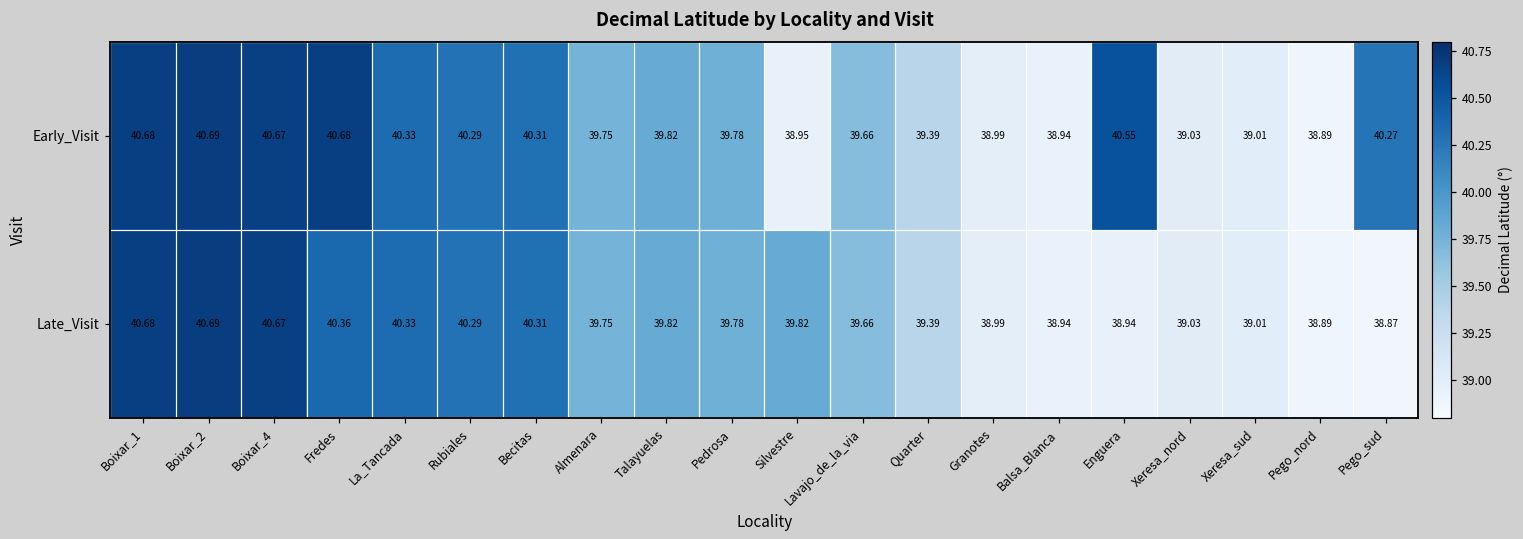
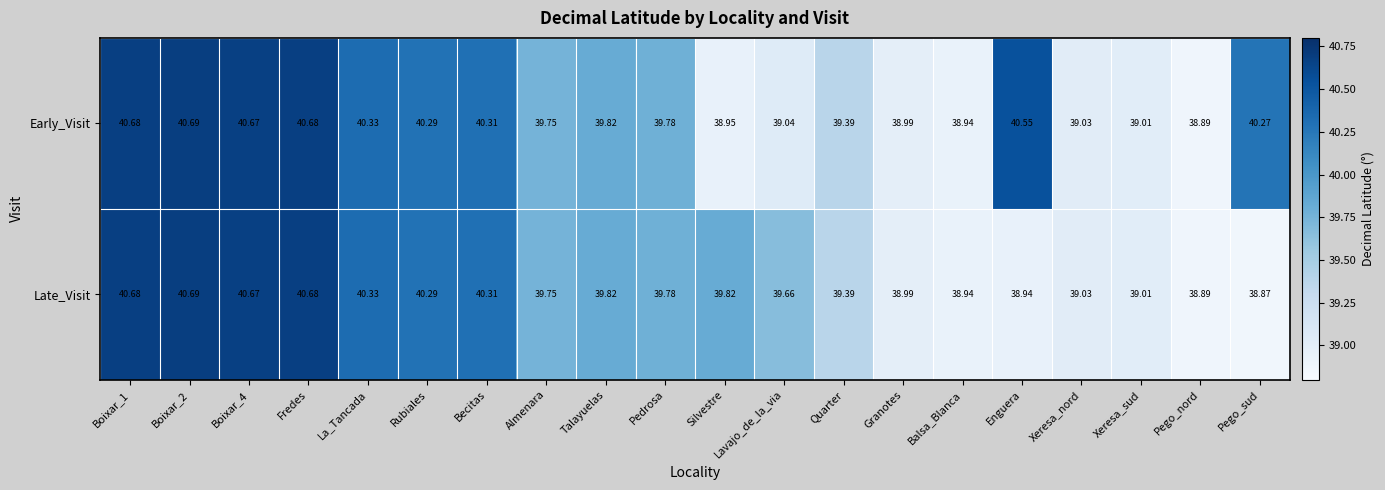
  {
    "Early_Visit": {
      "Boixar_1": 40.68,
      "Boixar_2": 40.69,
      "Boixar_4": 40.67,
      "Fredes": 40.68,
      "La_Tancada": 40.33,
      "Rubiales": 40.29,
      "Becitas": 40.31,
      "Almenara": 39.75,
      "Talayuelas": 39.82,
      "Pedrosa": 39.78,
      "Silvestre": 38.95,
-     "Lavajo_de_la_via": 39.66,
+     "Lavajo_de_la_via": 39.04,
      "Quarter": 39.39,
      "Granotes": 38.99,
      "Balsa_Blanca": 38.94,
      "Enguera": 40.55,
      "Xeresa_nord": 39.03,
      "Xeresa_sud": 39.01,
      "Pego_nord": 38.89,
      "Pego_sud": 40.27
    },
    "Late_Visit": {
      "Boixar_1": 40.68,
      "Boixar_2": 40.69,
      "Boixar_4": 40.67,
-     "Fredes": 40.36,
+     "Fredes": 40.68,
      "La_Tancada": 40.33,
      "Rubiales": 40.29,
      "Becitas": 40.31,
      "Almenara": 39.75,
      "Talayuelas": 39.82,
      "Pedrosa": 39.78,
      "Silvestre": 39.82,
      "Lavajo_de_la_via": 39.66,
      "Quarter": 39.39,
      "Granotes": 38.99,
      "Balsa_Blanca": 38.94,
      "Enguera": 38.94,
      "Xeresa_nord": 39.03,
      "Xeresa_sud": 39.01,
      "Pego_nord": 38.89,
      "Pego_sud": 38.87
    }
  }
